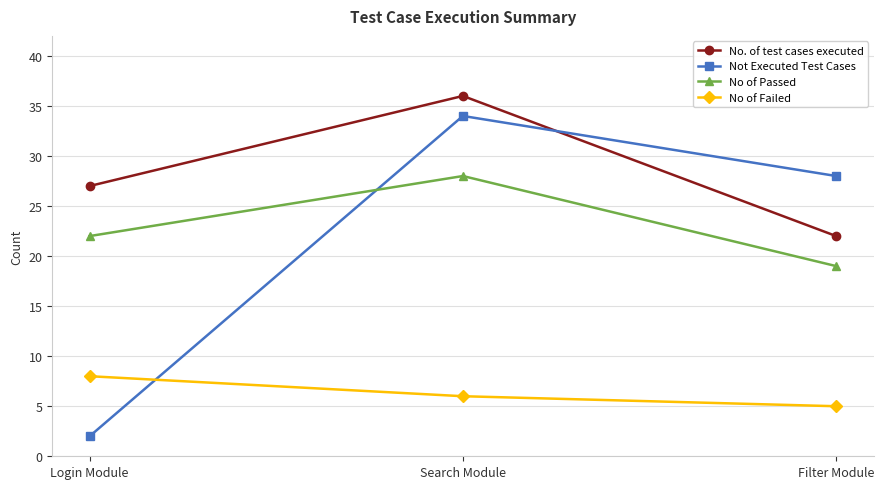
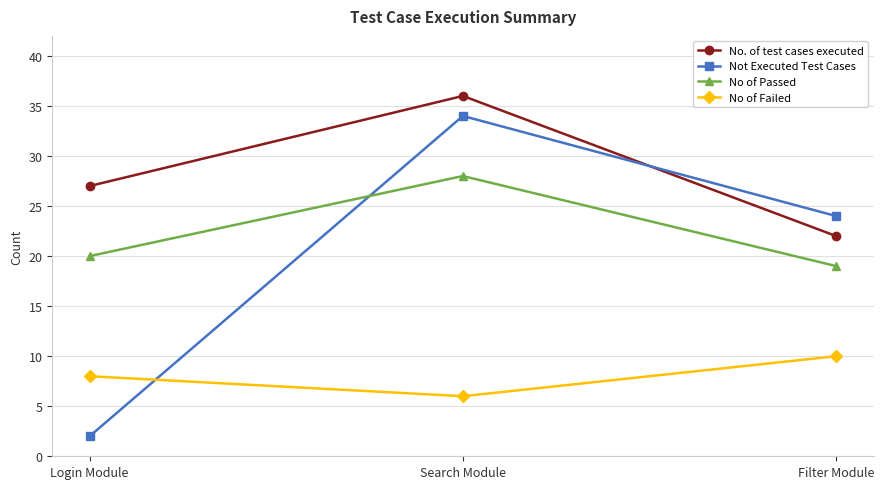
  {
    "No. of test cases executed": {
      "Login Module": 27,
      "Search Module": 36,
      "Filter Module": 22
    },
    "Not Executed Test Cases": {
      "Login Module": 2,
      "Search Module": 34,
-     "Filter Module": 28
+     "Filter Module": 24
    },
    "No of Passed": {
-     "Login Module": 22,
+     "Login Module": 20,
      "Search Module": 28,
      "Filter Module": 19
    },
    "No of Failed": {
      "Login Module": 8,
      "Search Module": 6,
-     "Filter Module": 5
+     "Filter Module": 10
    }
  }
